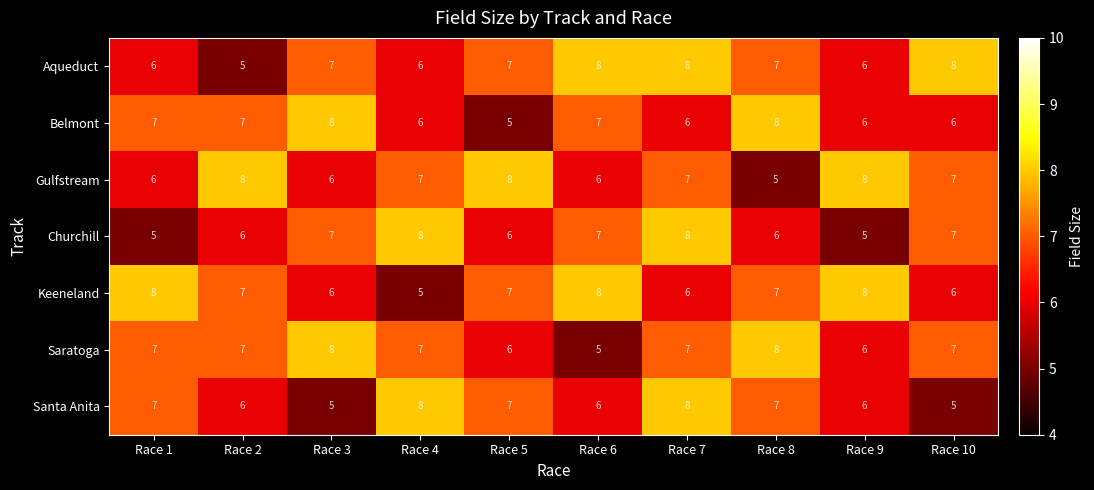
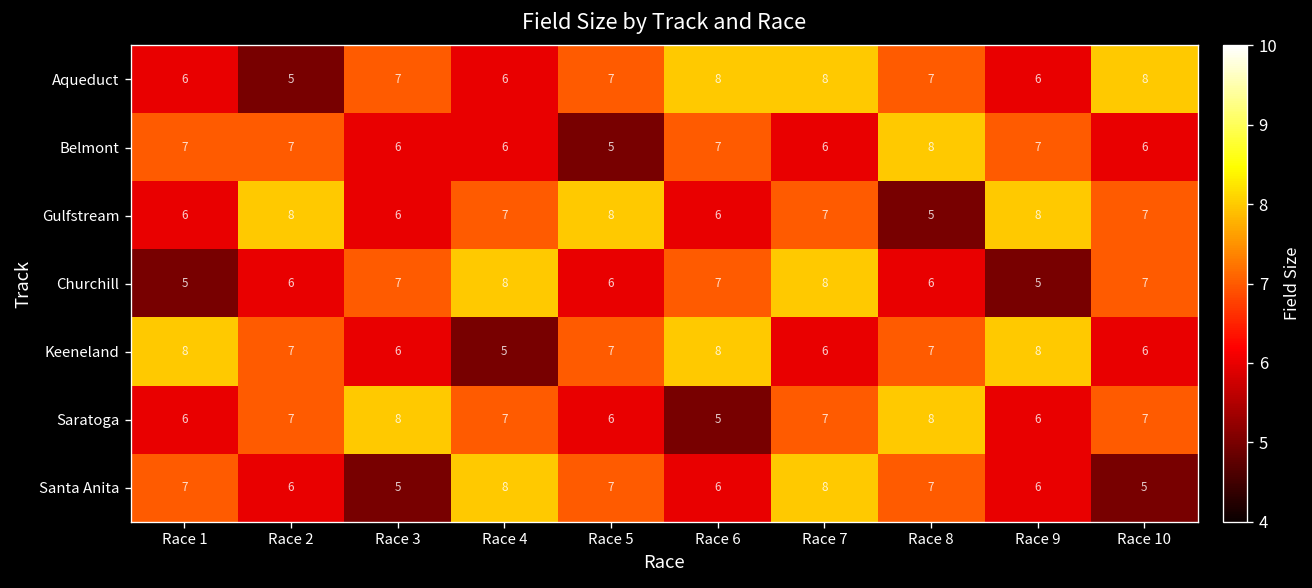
  {
    "Belmont": {
-     "Race 3": 8,
-     "Race 9": 6
+     "Race 3": 6,
+     "Race 9": 7
    },
    "Saratoga": {
-     "Race 1": 7
+     "Race 1": 6
    }
  }
